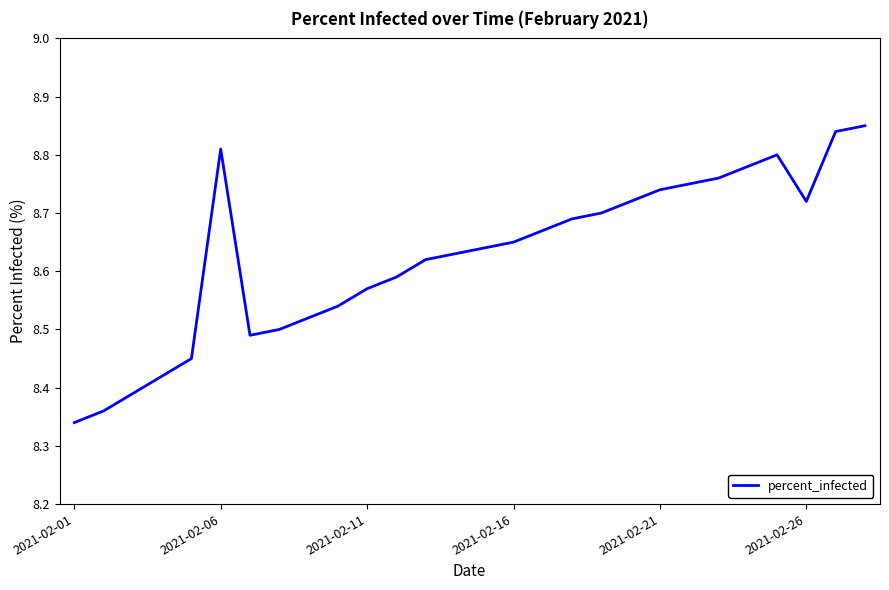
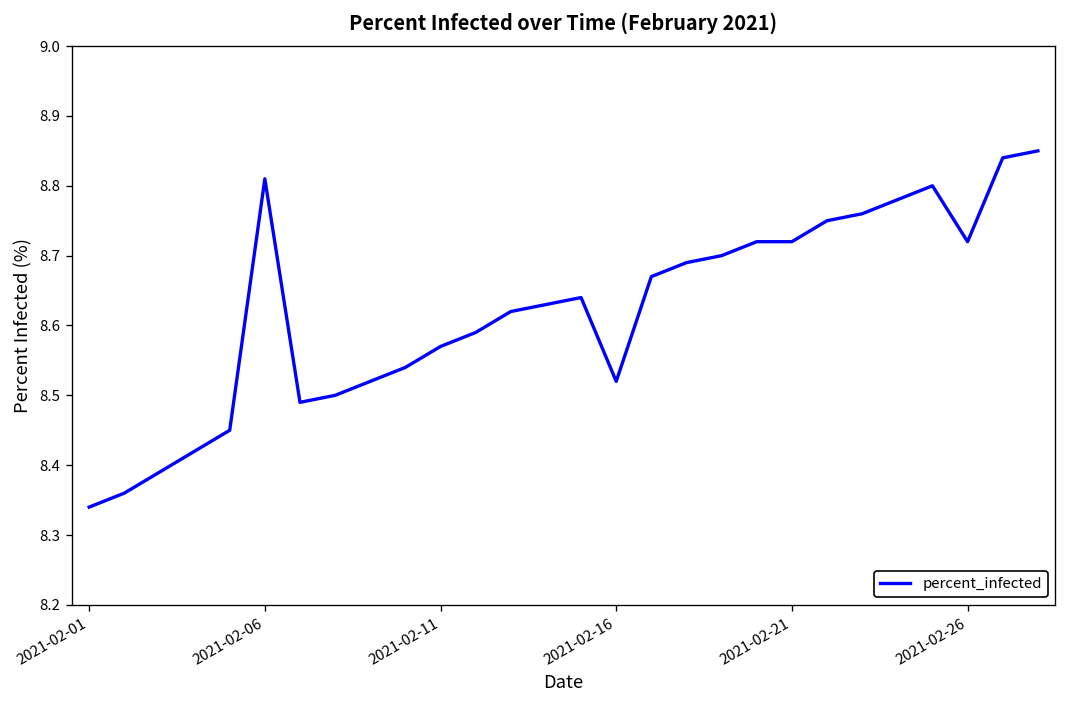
  {
    "2021-02-01": 8.34,
    "2021-02-06": 8.81,
    "2021-02-11": 8.57,
-   "2021-02-16": 8.65,
-   "2021-02-21": 8.74,
+   "2021-02-16": 8.52,
+   "2021-02-21": 8.72,
    "2021-02-26": 8.72
  }
